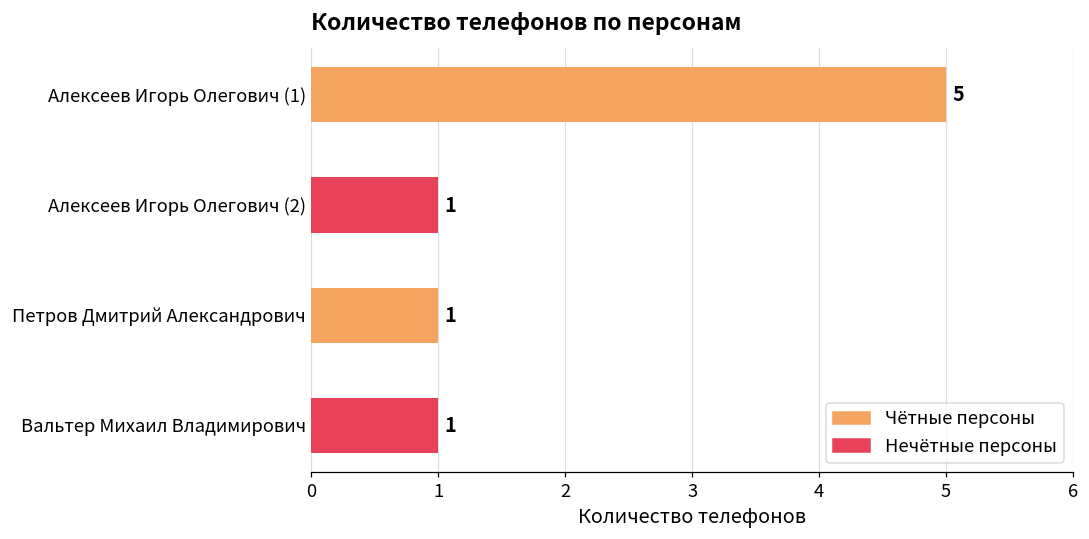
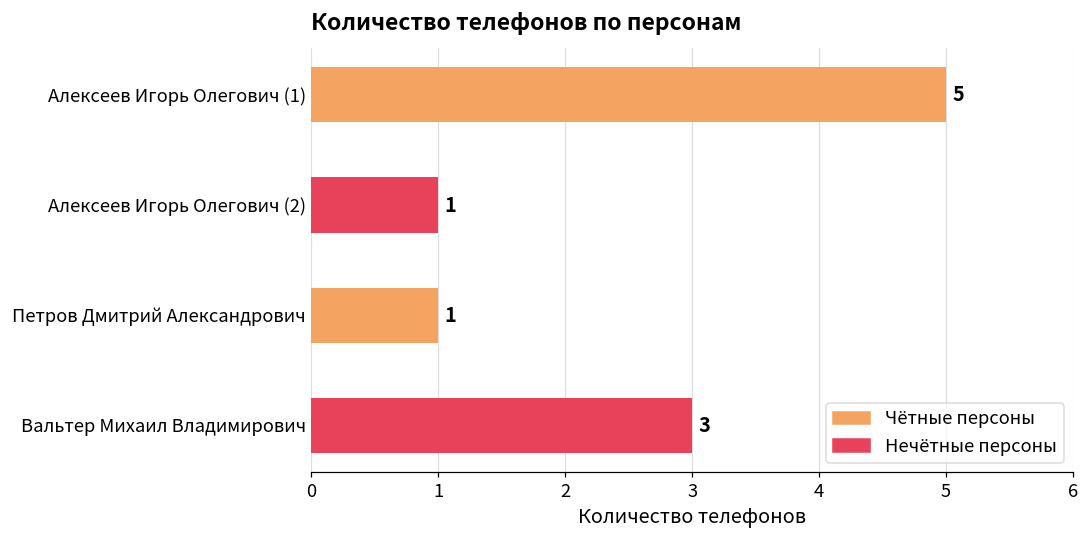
  {
    "Алексеев Игорь Олегович (1)": 5,
    "Алексеев Игорь Олегович (2)": 1,
    "Петров Дмитрий Александрович": 1,
-   "Вальтер Михаил Владимирович": 1
+   "Вальтер Михаил Владимирович": 3
  }
